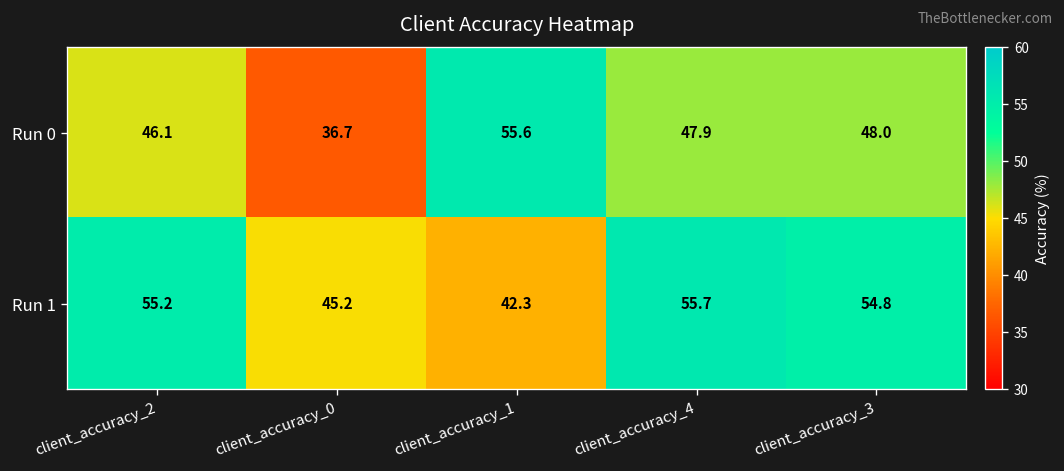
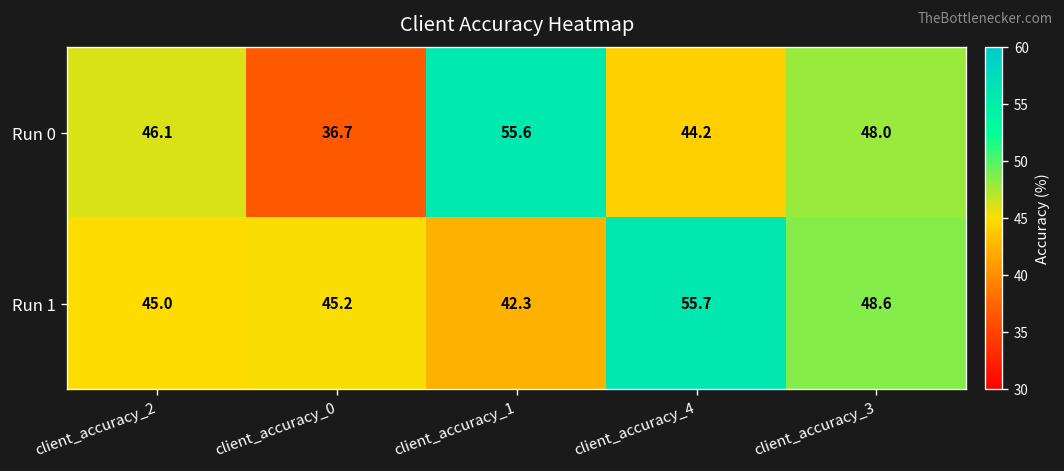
  {
    "Run 0": {
      "client_accuracy_2": 46.1,
      "client_accuracy_0": 36.7,
      "client_accuracy_1": 55.6,
-     "client_accuracy_4": 47.9,
+     "client_accuracy_4": 44.2,
      "client_accuracy_3": 48.0
    },
    "Run 1": {
-     "client_accuracy_2": 55.2,
+     "client_accuracy_2": 45.0,
      "client_accuracy_0": 45.2,
      "client_accuracy_1": 42.3,
      "client_accuracy_4": 55.7,
-     "client_accuracy_3": 54.8
+     "client_accuracy_3": 48.6
    }
  }
